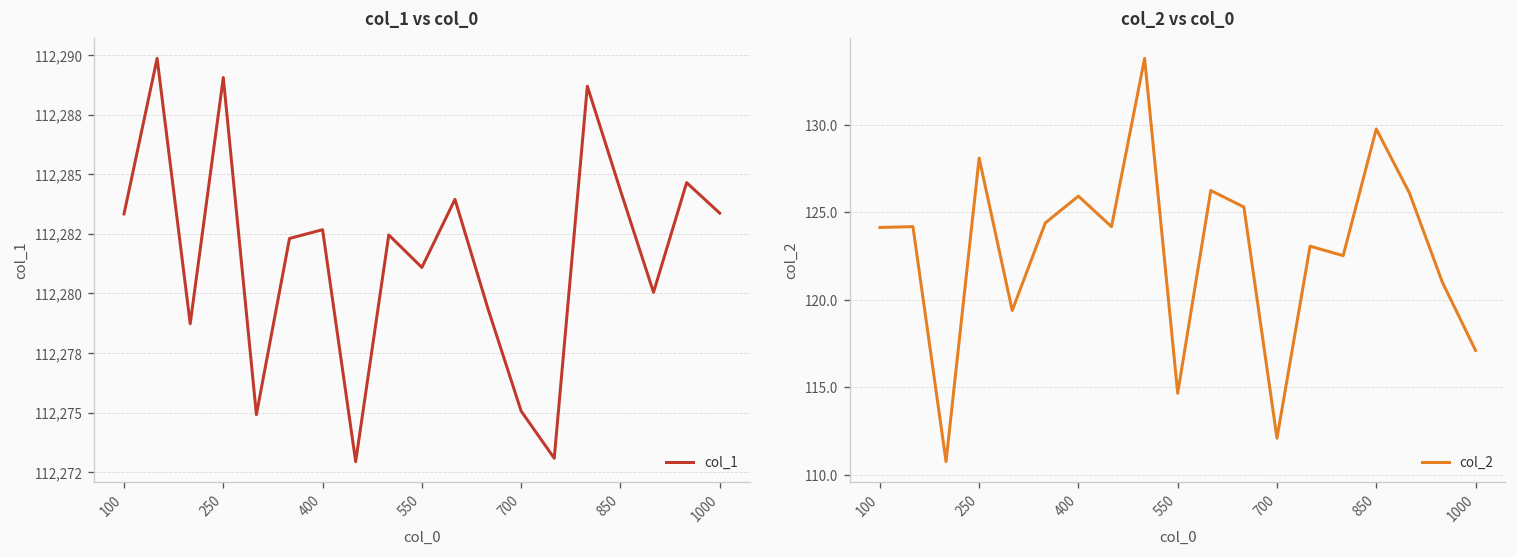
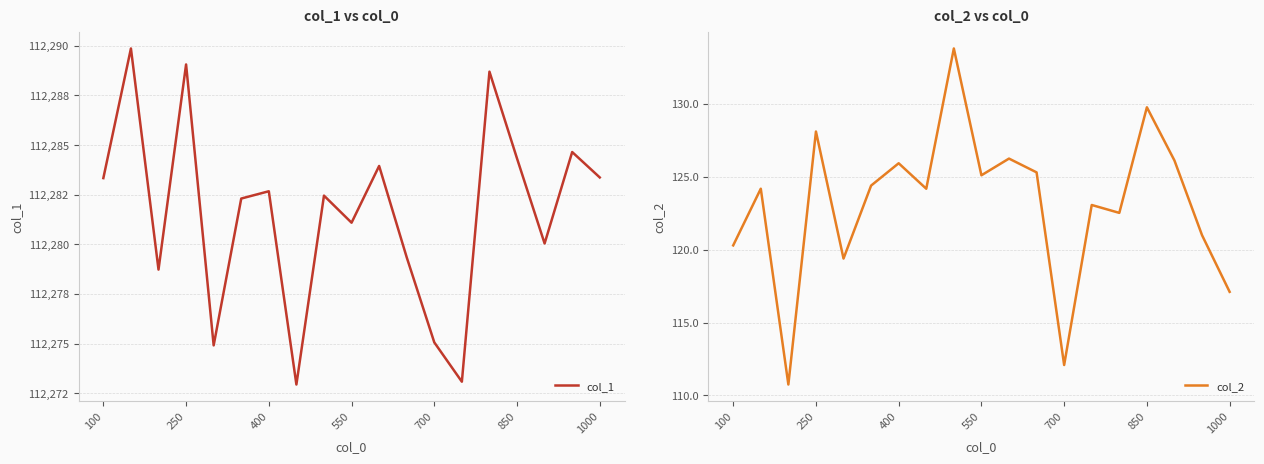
  {
    "col_2 vs col_0": {
-     "100": 124.1,
+     "100": 120.3,
      "250": 128.1,
      "400": 125.9,
-     "550": 114.7,
+     "550": 125.1,
      "700": 112.1,
      "850": 129.8,
      "1000": 117.1
    }
  }
